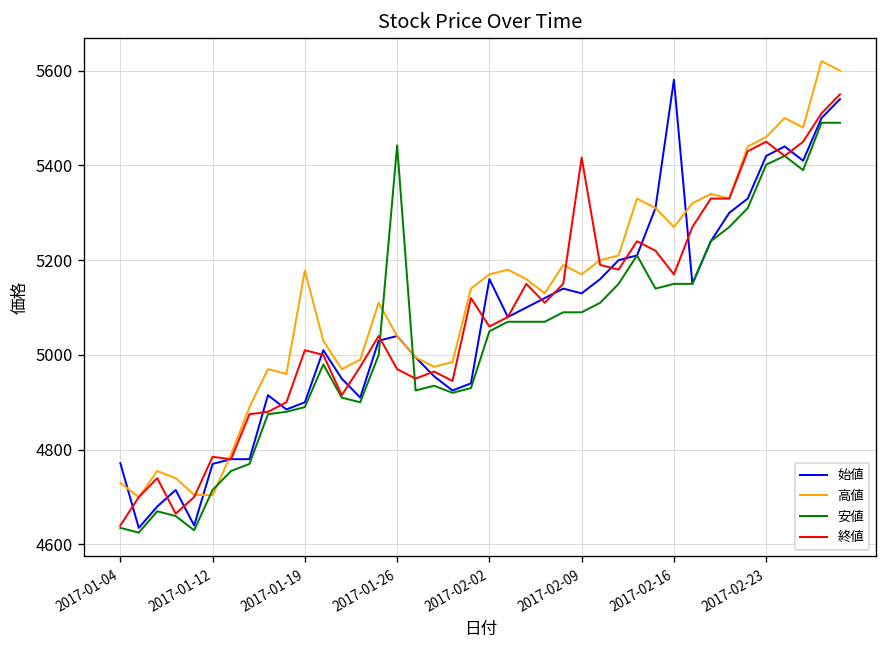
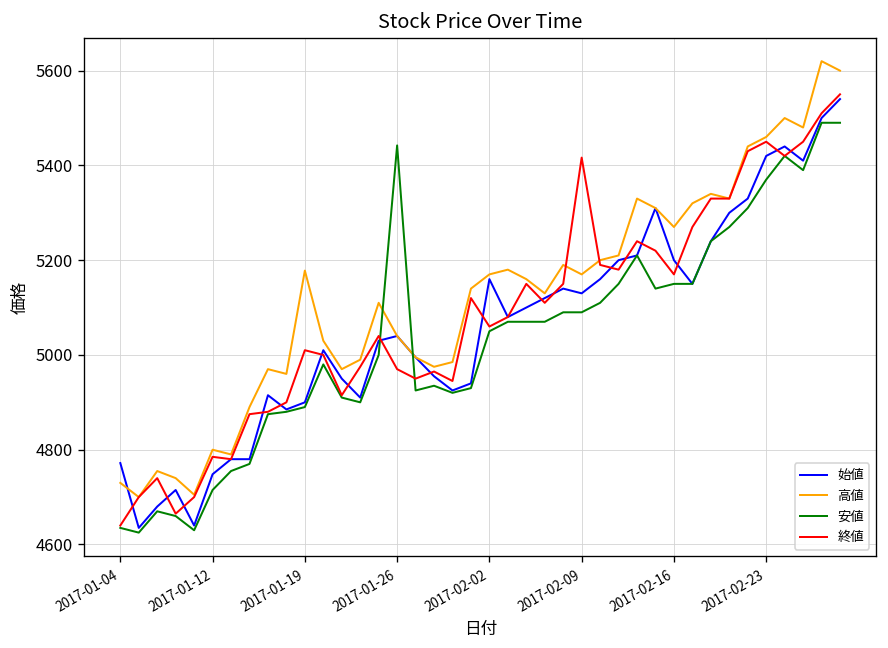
  {
    "始値": {
      "2017-01-04": 4770,
-     "2017-01-12": 4770,
+     "2017-01-12": 4750,
      "2017-01-19": 4900,
      "2017-02-02": 5160,
      "2017-02-09": 5130,
-     "2017-02-16": 5580,
+     "2017-02-16": 5200,
      "2017-02-23": 5420
    },
    "高値": {
      "2017-01-04": 4730,
-     "2017-01-12": 4700,
+     "2017-01-12": 4800,
      "2017-01-19": 5180,
      "2017-02-02": 5170,
      "2017-02-09": 5170,
      "2017-02-16": 5270,
      "2017-02-23": 5460
    },
    "安値": {
      "2017-01-12": 4720,
      "2017-01-19": 4890,
      "2017-01-26": 5440,
      "2017-02-02": 5050,
      "2017-02-09": 5090,
      "2017-02-16": 5150,
-     "2017-02-23": 5400
+     "2017-02-23": 5370
    },
    "終値": {
      "2017-01-12": 4790,
      "2017-01-19": 5010,
      "2017-01-26": 4970,
      "2017-02-02": 5060,
      "2017-02-09": 5420,
      "2017-02-16": 5170,
      "2017-02-23": 5450
    }
  }
